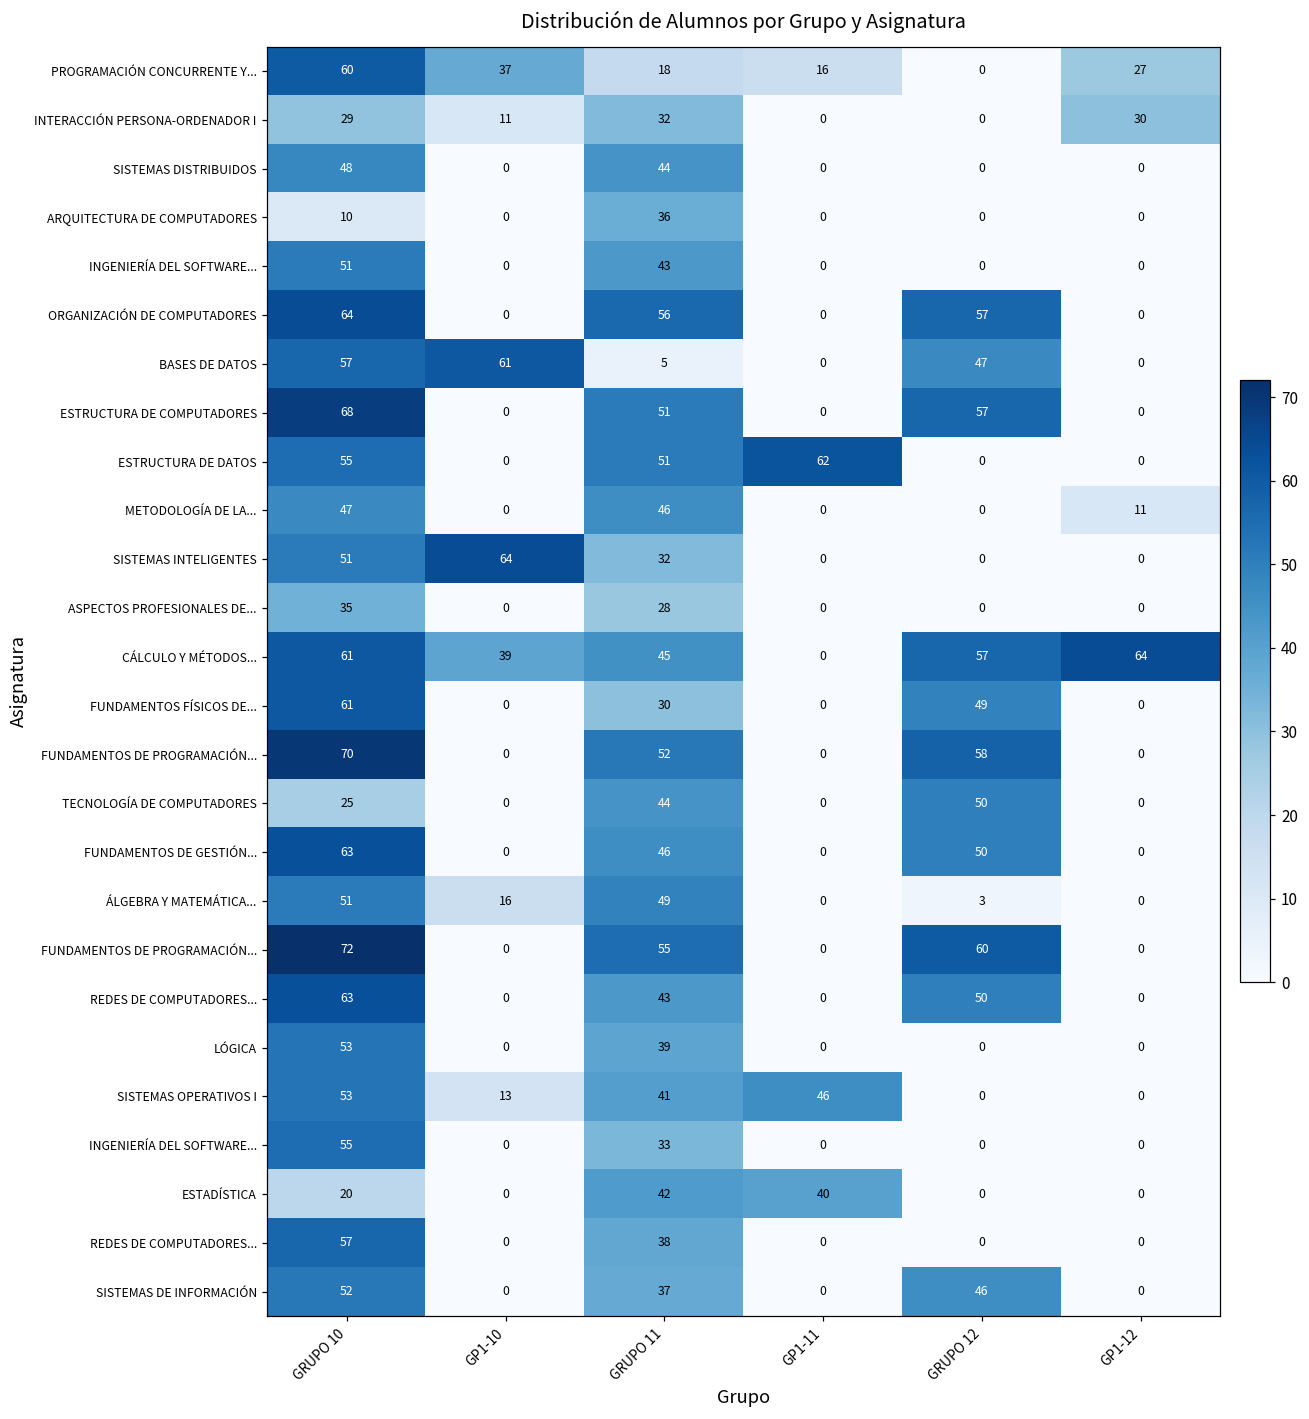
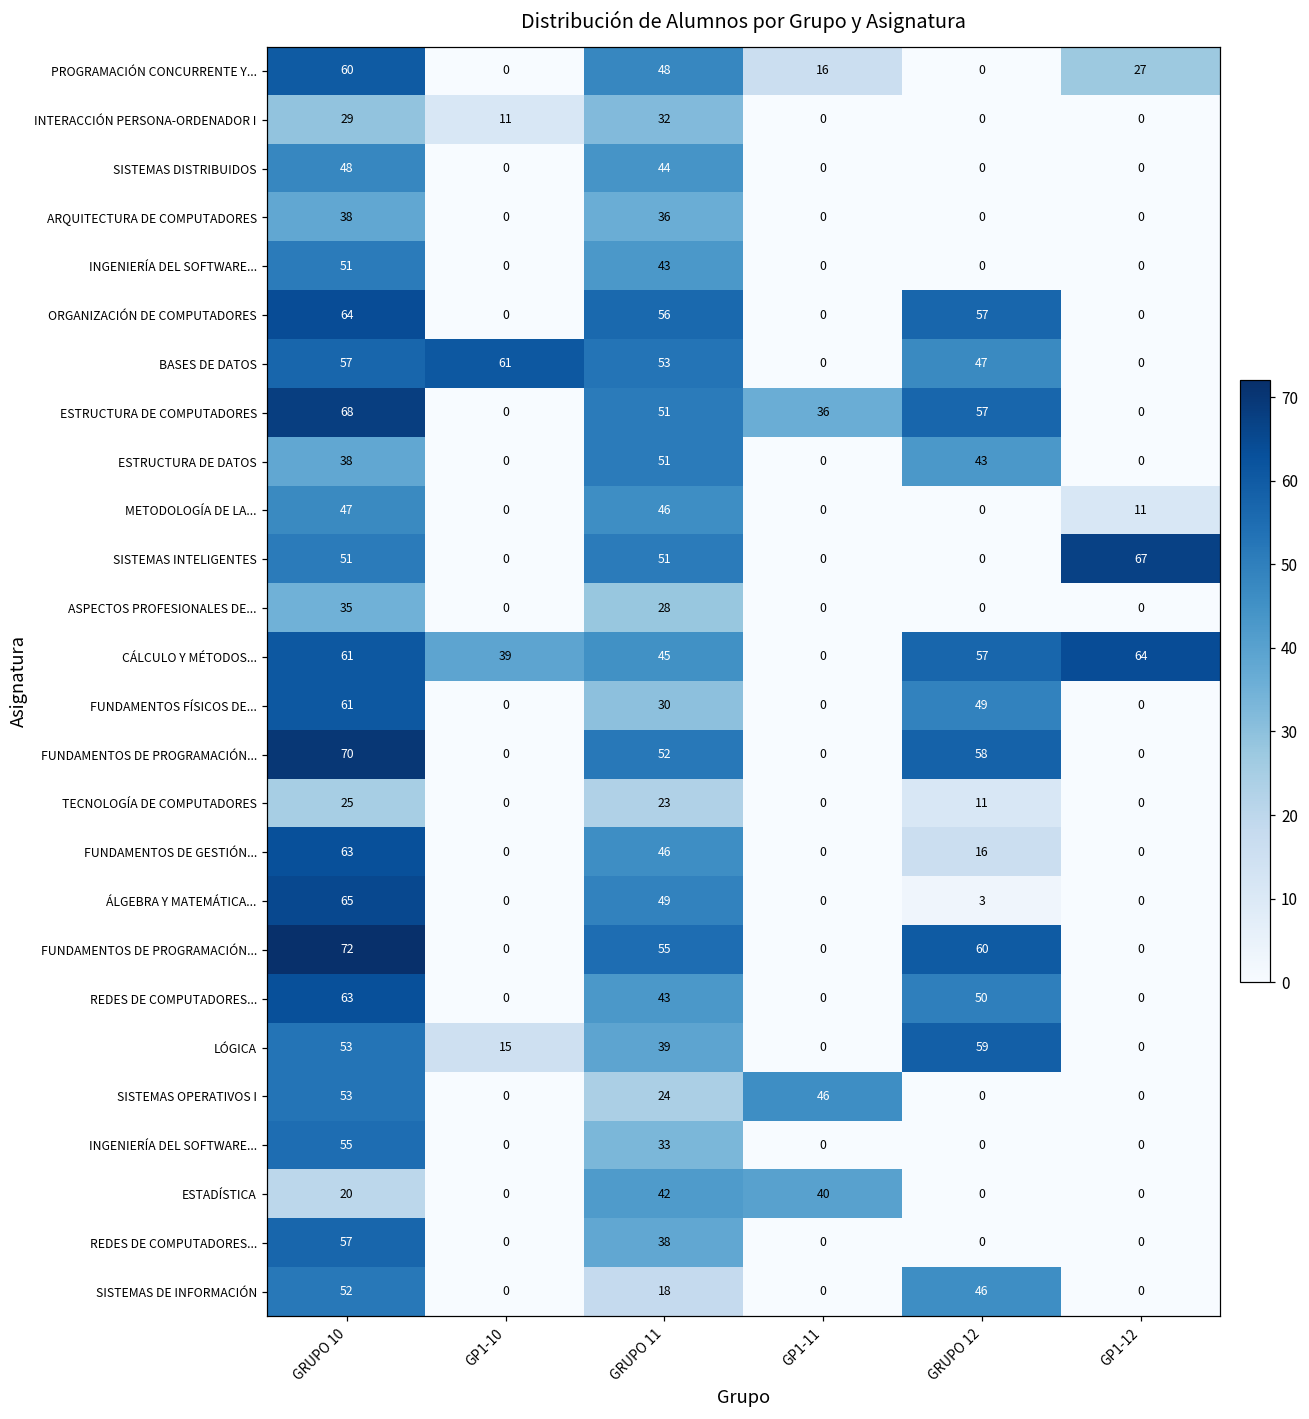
  {
    "PROGRAMACIÓN CONCURRENTE Y...": {
      "GRUPO 10": 60,
-     "GP1-10": 37,
-     "GRUPO 11": 18,
+     "GP1-10": 0,
+     "GRUPO 11": 48,
      "GP1-11": 16,
      "GRUPO 12": 0,
      "GP1-12": 27
    },
    "INTERACCIÓN PERSONA-ORDENADOR I": {
      "GRUPO 10": 29,
      "GP1-10": 11,
      "GRUPO 11": 32,
      "GP1-11": 0,
      "GRUPO 12": 0,
-     "GP1-12": 30
+     "GP1-12": 0
    },
    "SISTEMAS DISTRIBUIDOS": {
      "GRUPO 10": 48,
      "GP1-10": 0,
      "GRUPO 11": 44,
      "GP1-11": 0,
      "GRUPO 12": 0,
      "GP1-12": 0
    },
    "ARQUITECTURA DE COMPUTADORES": {
-     "GRUPO 10": 10,
+     "GRUPO 10": 38,
      "GP1-10": 0,
      "GRUPO 11": 36,
      "GP1-11": 0,
      "GRUPO 12": 0,
      "GP1-12": 0
    },
    "ORGANIZACIÓN DE COMPUTADORES": {
      "GRUPO 10": 64,
      "GP1-10": 0,
      "GRUPO 11": 56,
      "GP1-11": 0,
      "GRUPO 12": 57,
      "GP1-12": 0
    },
    "BASES DE DATOS": {
      "GRUPO 10": 57,
      "GP1-10": 61,
-     "GRUPO 11": 5,
+     "GRUPO 11": 53,
      "GP1-11": 0,
      "GRUPO 12": 47,
      "GP1-12": 0
    },
    "ESTRUCTURA DE COMPUTADORES": {
      "GRUPO 10": 68,
      "GP1-10": 0,
      "GRUPO 11": 51,
-     "GP1-11": 0,
+     "GP1-11": 36,
      "GRUPO 12": 57,
      "GP1-12": 0
    },
    "ESTRUCTURA DE DATOS": {
-     "GRUPO 10": 55,
+     "GRUPO 10": 38,
      "GP1-10": 0,
      "GRUPO 11": 51,
-     "GP1-11": 62,
-     "GRUPO 12": 0,
+     "GP1-11": 0,
+     "GRUPO 12": 43,
      "GP1-12": 0
    },
    "METODOLOGÍA DE LA...": {
      "GRUPO 10": 47,
      "GP1-10": 0,
      "GRUPO 11": 46,
      "GP1-11": 0,
      "GRUPO 12": 0,
      "GP1-12": 11
    },
    "SISTEMAS INTELIGENTES": {
      "GRUPO 10": 51,
-     "GP1-10": 64,
-     "GRUPO 11": 32,
+     "GP1-10": 0,
+     "GRUPO 11": 51,
      "GP1-11": 0,
      "GRUPO 12": 0,
-     "GP1-12": 0
+     "GP1-12": 67
    },
    "ASPECTOS PROFESIONALES DE...": {
      "GRUPO 10": 35,
      "GP1-10": 0,
      "GRUPO 11": 28,
      "GP1-11": 0,
      "GRUPO 12": 0,
      "GP1-12": 0
    },
    "CÁLCULO Y MÉTODOS...": {
      "GRUPO 10": 61,
      "GP1-10": 39,
      "GRUPO 11": 45,
      "GP1-11": 0,
      "GRUPO 12": 57,
      "GP1-12": 64
    },
    "FUNDAMENTOS FÍSICOS DE...": {
      "GRUPO 10": 61,
      "GP1-10": 0,
      "GRUPO 11": 30,
      "GP1-11": 0,
      "GRUPO 12": 49,
      "GP1-12": 0
    },
    "TECNOLOGÍA DE COMPUTADORES": {
      "GRUPO 10": 25,
      "GP1-10": 0,
-     "GRUPO 11": 44,
+     "GRUPO 11": 23,
      "GP1-11": 0,
-     "GRUPO 12": 50,
+     "GRUPO 12": 11,
      "GP1-12": 0
    },
    "FUNDAMENTOS DE GESTIÓN...": {
      "GRUPO 10": 63,
      "GP1-10": 0,
      "GRUPO 11": 46,
      "GP1-11": 0,
-     "GRUPO 12": 50,
+     "GRUPO 12": 16,
      "GP1-12": 0
    },
    "ÁLGEBRA Y MATEMÁTICA...": {
-     "GRUPO 10": 51,
-     "GP1-10": 16,
+     "GRUPO 10": 65,
+     "GP1-10": 0,
      "GRUPO 11": 49,
      "GP1-11": 0,
      "GRUPO 12": 3,
      "GP1-12": 0
    },
    "LÓGICA": {
      "GRUPO 10": 53,
-     "GP1-10": 0,
+     "GP1-10": 15,
      "GRUPO 11": 39,
      "GP1-11": 0,
-     "GRUPO 12": 0,
+     "GRUPO 12": 59,
      "GP1-12": 0
    },
    "SISTEMAS OPERATIVOS I": {
      "GRUPO 10": 53,
-     "GP1-10": 13,
-     "GRUPO 11": 41,
+     "GP1-10": 0,
+     "GRUPO 11": 24,
      "GP1-11": 46,
      "GRUPO 12": 0,
      "GP1-12": 0
    },
    "ESTADÍSTICA": {
      "GRUPO 10": 20,
      "GP1-10": 0,
      "GRUPO 11": 42,
      "GP1-11": 40,
      "GRUPO 12": 0,
      "GP1-12": 0
    },
    "SISTEMAS DE INFORMACIÓN": {
      "GRUPO 10": 52,
      "GP1-10": 0,
-     "GRUPO 11": 37,
+     "GRUPO 11": 18,
      "GP1-11": 0,
      "GRUPO 12": 46,
      "GP1-12": 0
    }
  }
